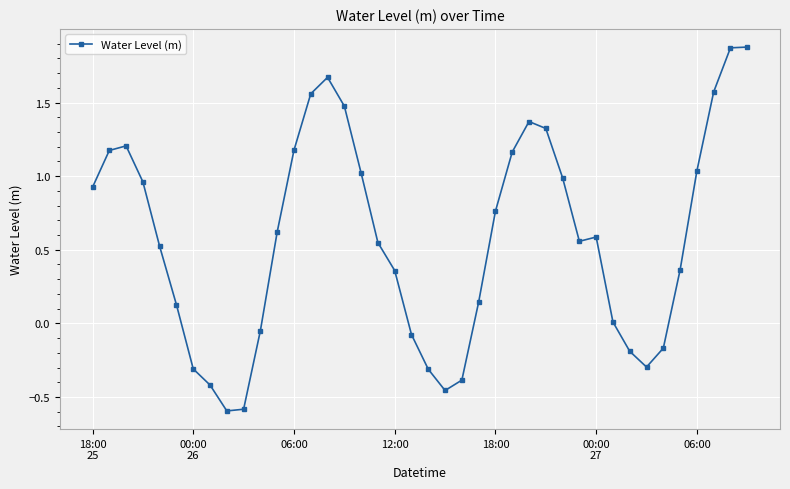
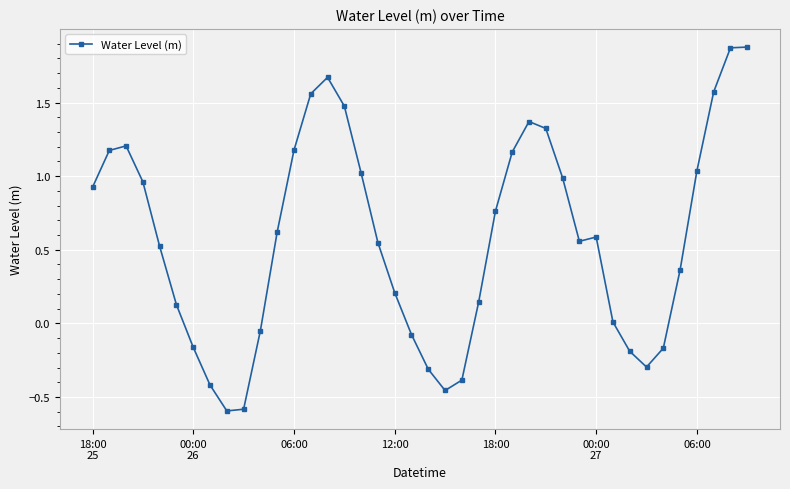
  {
    "18:00 25": 0.92,
-   "00:00 26": -0.31,
-   "12:00": 0.36,
+   "00:00 26": -0.16,
+   "12:00": 0.21,
    "18:00": 0.76,
    "00:00 27": 0.59
  }
